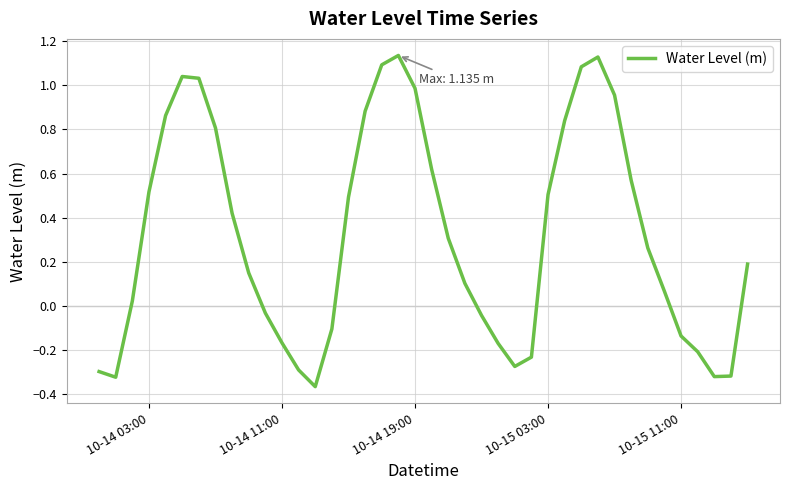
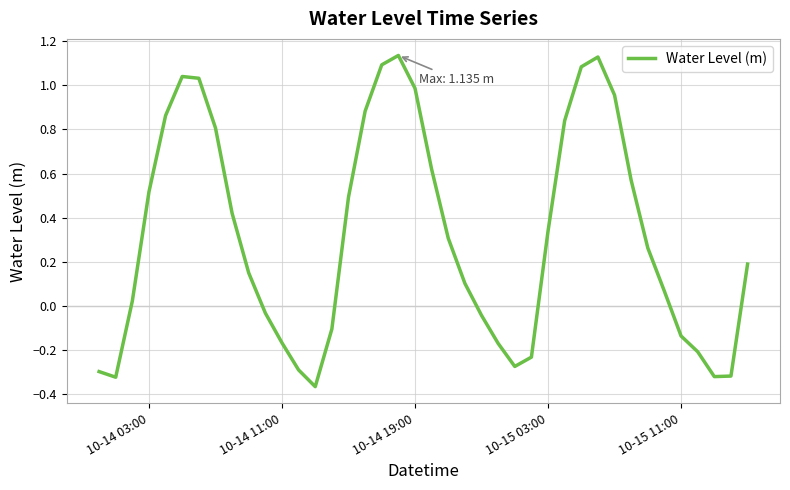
  {
    "10-14 03:00": 0.52,
    "10-14 11:00": -0.17,
-   "10-15 03:00": 0.50,
+   "10-15 03:00": 0.34,
    "10-15 11:00": -0.14
  }
